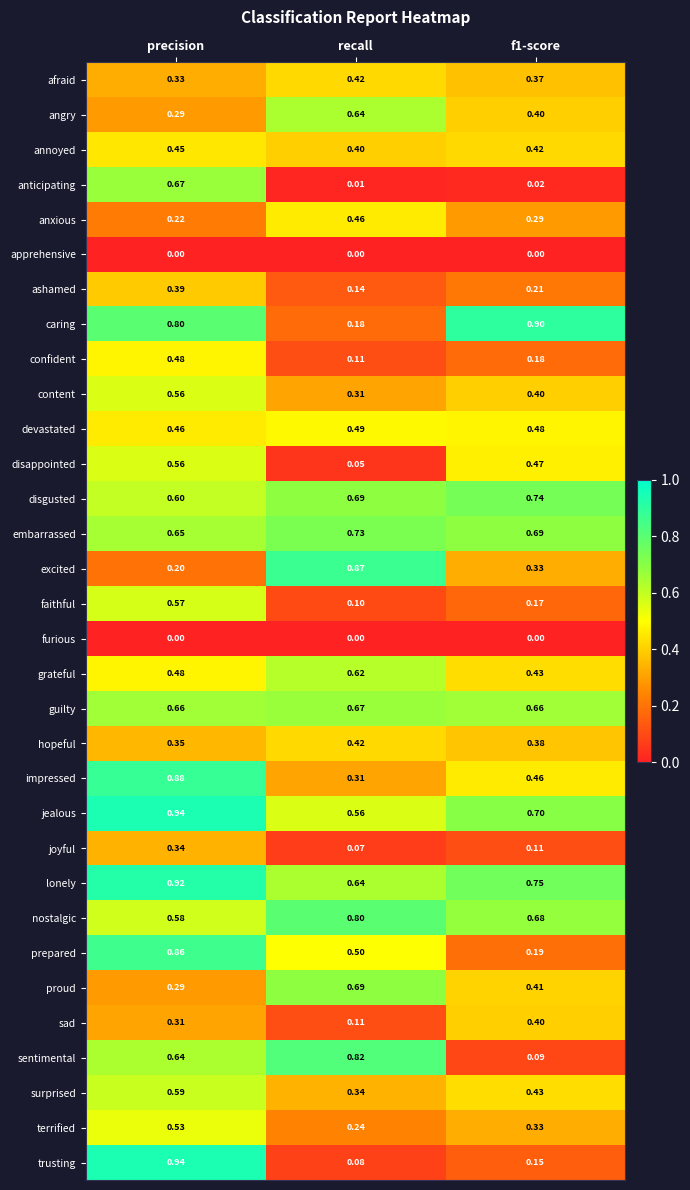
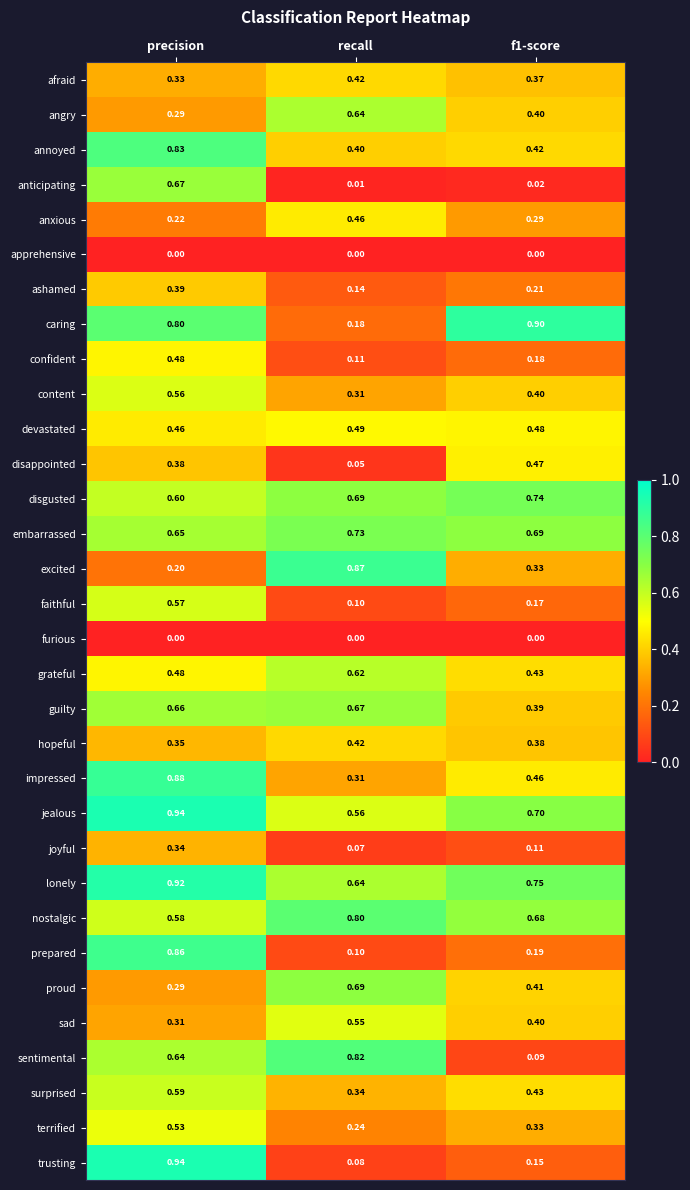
  {
    "afraid": {
      "precision": 0.33,
      "recall": 0.42,
      "f1-score": 0.37
    },
    "angry": {
      "precision": 0.29,
      "recall": 0.64,
      "f1-score": 0.40
    },
    "annoyed": {
-     "precision": 0.45,
+     "precision": 0.83,
      "recall": 0.40,
      "f1-score": 0.42
    },
    "anticipating": {
      "precision": 0.67,
      "recall": 0.01,
      "f1-score": 0.02
    },
    "anxious": {
      "precision": 0.22,
      "recall": 0.46,
      "f1-score": 0.29
    },
    "apprehensive": {
      "precision": 0.00,
      "recall": 0.00,
      "f1-score": 0.00
    },
    "ashamed": {
      "precision": 0.39,
      "recall": 0.14,
      "f1-score": 0.21
    },
    "caring": {
      "precision": 0.80,
      "recall": 0.18,
      "f1-score": 0.90
    },
    "confident": {
      "precision": 0.48,
      "recall": 0.11,
      "f1-score": 0.18
    },
    "content": {
      "precision": 0.56,
      "recall": 0.31,
      "f1-score": 0.40
    },
    "devastated": {
      "precision": 0.46,
      "recall": 0.49,
      "f1-score": 0.48
    },
    "disappointed": {
-     "precision": 0.56,
+     "precision": 0.38,
      "recall": 0.05,
      "f1-score": 0.47
    },
    "disgusted": {
      "precision": 0.60,
      "recall": 0.69,
      "f1-score": 0.74
    },
    "embarrassed": {
      "precision": 0.65,
      "recall": 0.73,
      "f1-score": 0.69
    },
    "excited": {
      "precision": 0.20,
      "recall": 0.87,
      "f1-score": 0.33
    },
    "faithful": {
      "precision": 0.57,
      "recall": 0.10,
      "f1-score": 0.17
    },
    "furious": {
      "precision": 0.00,
      "recall": 0.00,
      "f1-score": 0.00
    },
    "grateful": {
      "precision": 0.48,
      "recall": 0.62,
      "f1-score": 0.43
    },
    "guilty": {
      "precision": 0.66,
      "recall": 0.67,
-     "f1-score": 0.66
+     "f1-score": 0.39
    },
    "hopeful": {
      "precision": 0.35,
      "recall": 0.42,
      "f1-score": 0.38
    },
    "impressed": {
      "precision": 0.88,
      "recall": 0.31,
      "f1-score": 0.46
    },
    "jealous": {
      "precision": 0.94,
      "recall": 0.56,
      "f1-score": 0.70
    },
    "joyful": {
      "precision": 0.34,
      "recall": 0.07,
      "f1-score": 0.11
    },
    "lonely": {
      "precision": 0.92,
      "recall": 0.64,
      "f1-score": 0.75
    },
    "nostalgic": {
      "precision": 0.58,
      "recall": 0.80,
      "f1-score": 0.68
    },
    "prepared": {
      "precision": 0.86,
-     "recall": 0.50,
+     "recall": 0.10,
      "f1-score": 0.19
    },
    "proud": {
      "precision": 0.29,
      "recall": 0.69,
      "f1-score": 0.41
    },
    "sad": {
      "precision": 0.31,
-     "recall": 0.11,
+     "recall": 0.55,
      "f1-score": 0.40
    },
    "sentimental": {
      "precision": 0.64,
      "recall": 0.82,
      "f1-score": 0.09
    },
    "surprised": {
      "precision": 0.59,
      "recall": 0.34,
      "f1-score": 0.43
    },
    "terrified": {
      "precision": 0.53,
      "recall": 0.24,
      "f1-score": 0.33
    },
    "trusting": {
      "precision": 0.94,
      "recall": 0.08,
      "f1-score": 0.15
    }
  }
